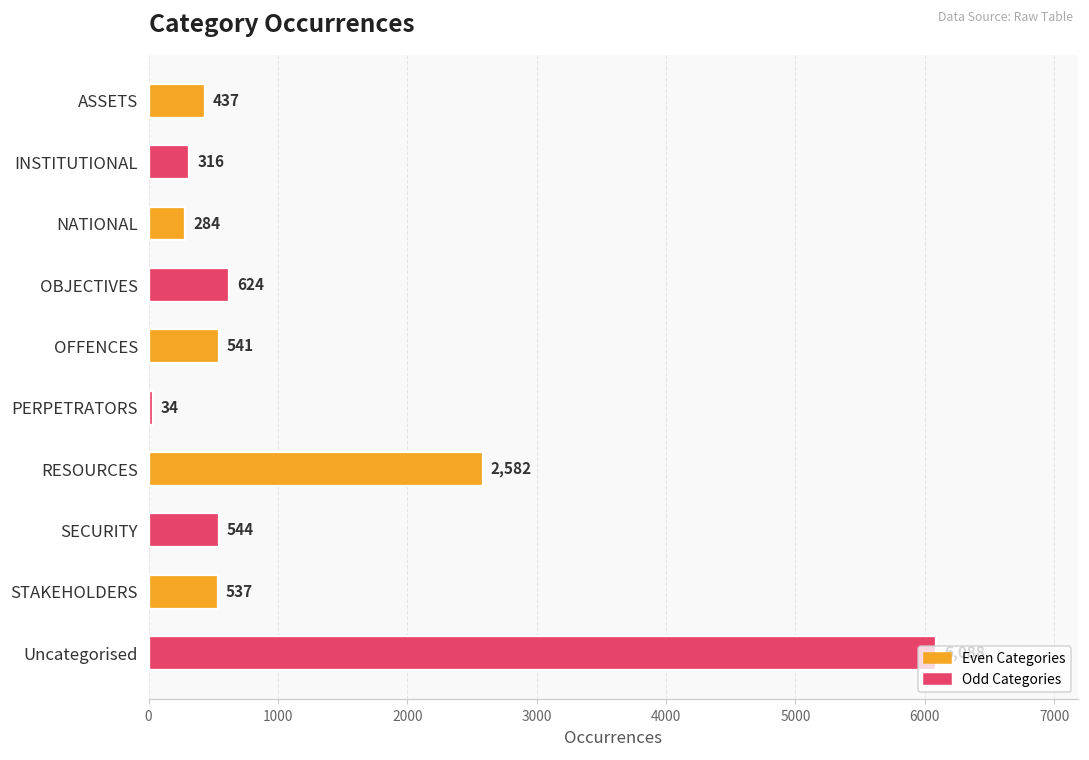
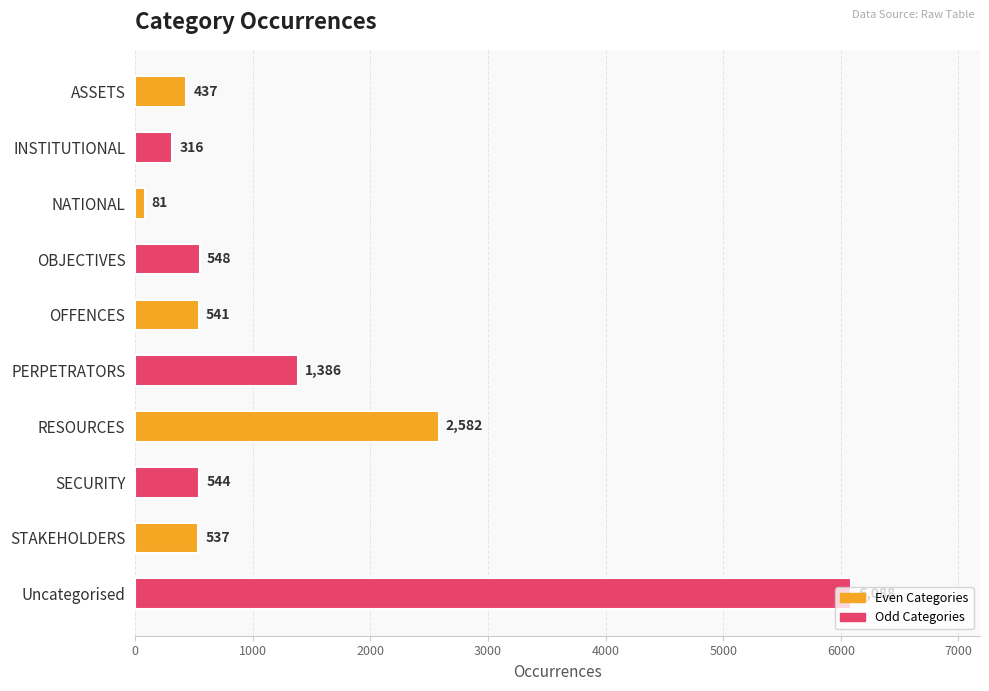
  {
    "ASSETS": "437",
    "INSTITUTIONAL": "316",
-   "NATIONAL": "284",
-   "OBJECTIVES": "624",
+   "NATIONAL": "81",
+   "OBJECTIVES": "548",
    "OFFENCES": "541",
-   "PERPETRATORS": "34",
+   "PERPETRATORS": "1,386",
    "RESOURCES": "2,582",
    "SECURITY": "544",
    "STAKEHOLDERS": "537"
  }
